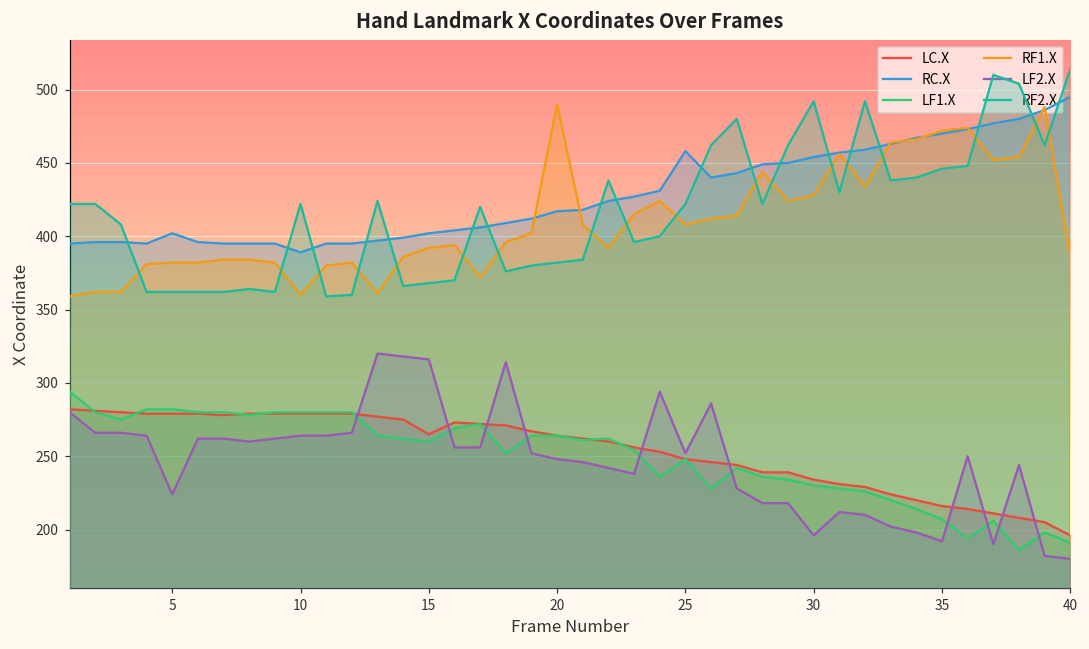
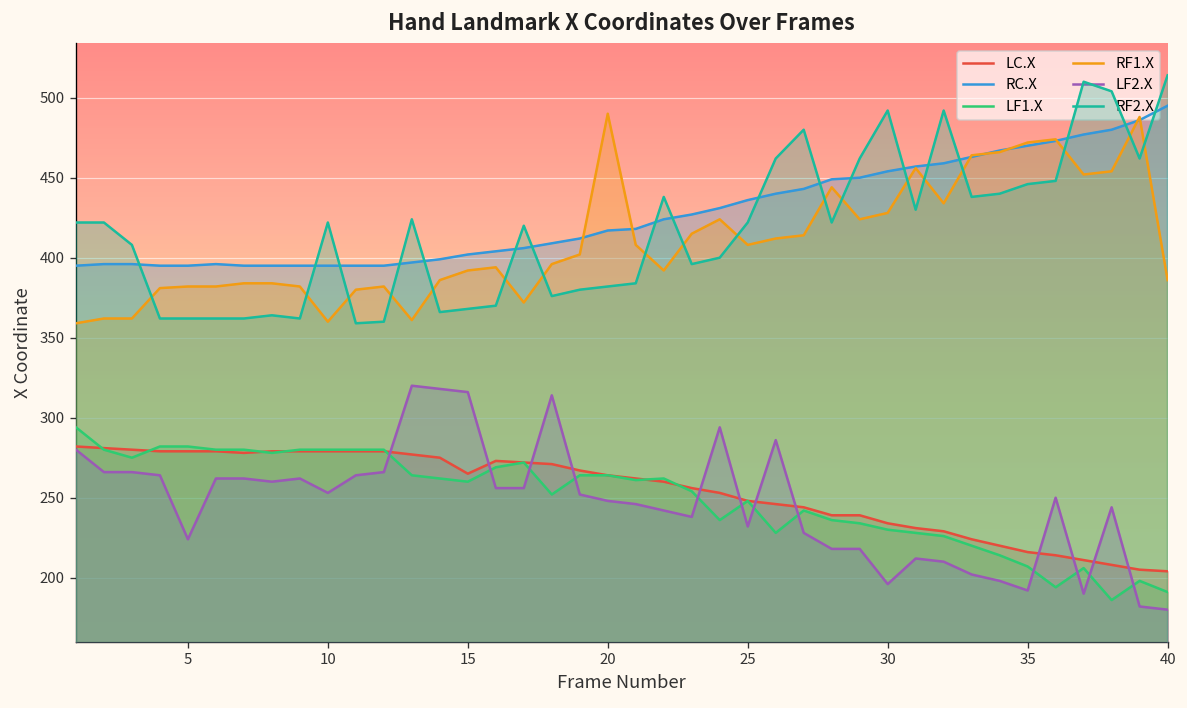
  {
    "LC.X": {
      "5": 279,
      "15": 265,
      "30": 234,
      "35": 216,
-     "40": 196
+     "40": 204
    },
    "RC.X": {
-     "5": 402,
-     "10": 389,
+     "5": 395,
+     "10": 395,
      "15": 402,
      "20": 417,
-     "25": 458,
+     "25": 436,
      "30": 454,
      "35": 470,
      "40": 495
    },
    "RF1.X": {
      "5": 382,
      "10": 360,
      "15": 392,
      "20": 490,
      "25": 408,
      "30": 428,
      "35": 472,
      "40": 386
    },
    "LF2.X": {
      "5": 224,
-     "10": 264,
+     "10": 253,
      "15": 316,
      "20": 248,
-     "25": 252,
+     "25": 232,
      "30": 196,
      "35": 192,
      "40": 180
    }
  }
